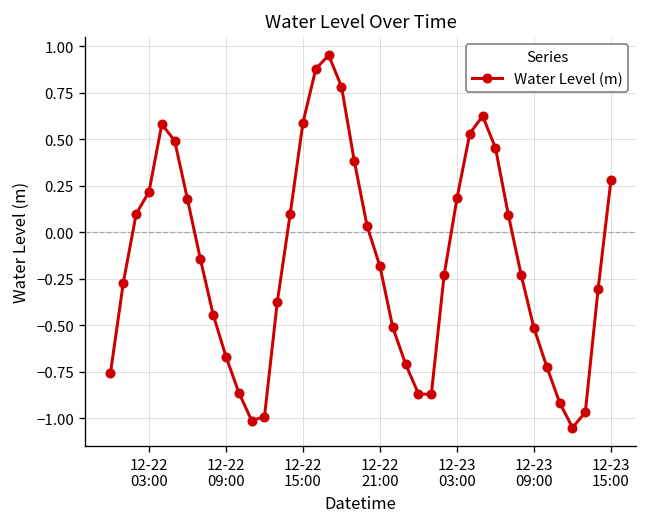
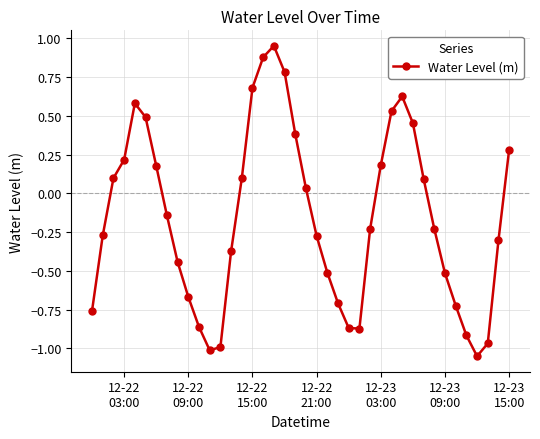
  {
    "12-22 03:00": 0.22,
    "12-22 09:00": -0.67,
-   "12-22 15:00": 0.59,
-   "12-22 21:00": -0.18,
+   "12-22 15:00": 0.68,
+   "12-22 21:00": -0.28,
    "12-23 03:00": 0.18,
    "12-23 09:00": -0.52,
    "12-23 15:00": 0.28
  }
